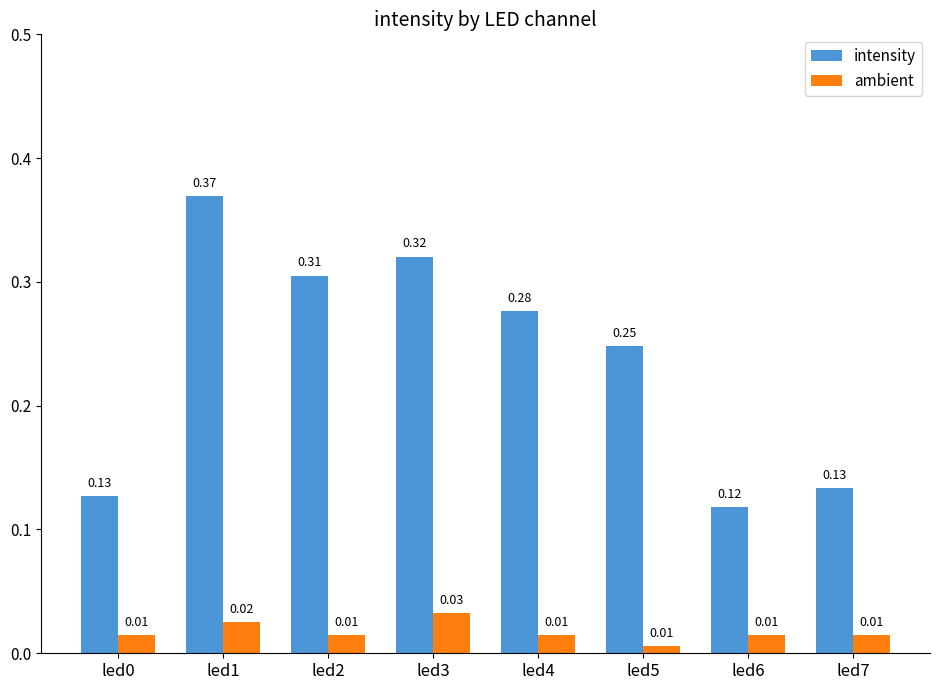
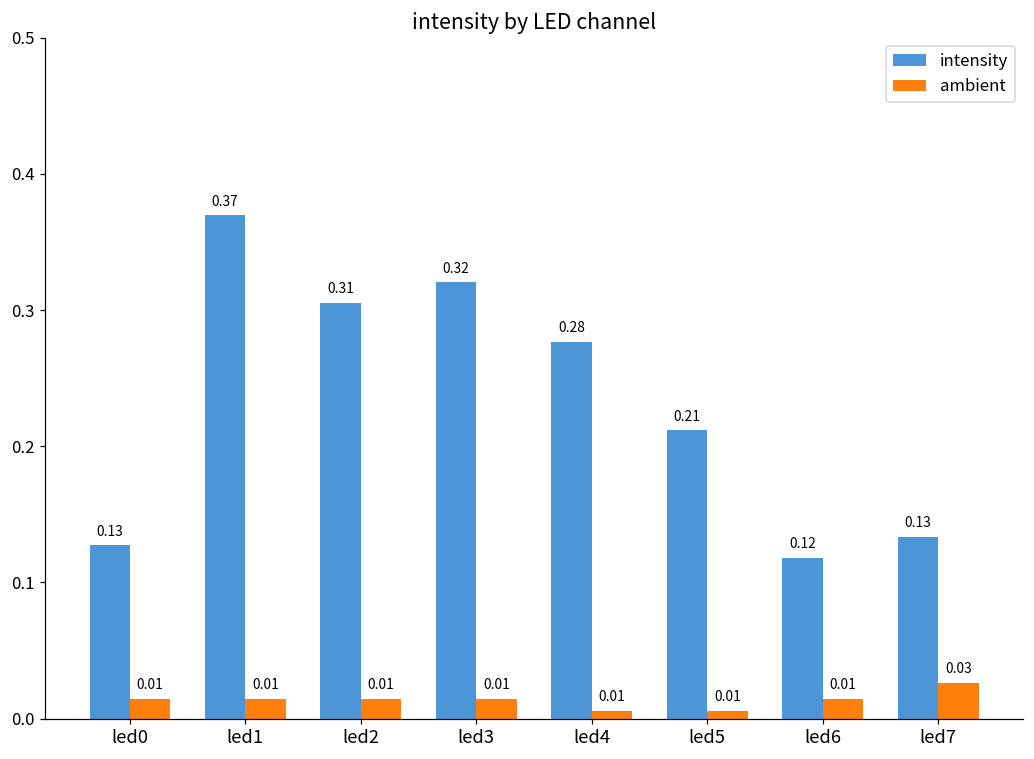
  {
    "intensity": {
      "led0": 0.13,
      "led1": 0.37,
      "led2": 0.31,
      "led3": 0.32,
      "led4": 0.28,
-     "led5": 0.25,
+     "led5": 0.21,
      "led6": 0.12,
      "led7": 0.13
    },
    "ambient": {
      "led0": 0.01,
-     "led1": 0.02,
+     "led1": 0.01,
      "led2": 0.01,
-     "led3": 0.03,
-     "led4": 0.015,
+     "led3": 0.01,
+     "led4": 0.006,
      "led5": 0.01,
      "led6": 0.01,
-     "led7": 0.01
+     "led7": 0.03
    }
  }
